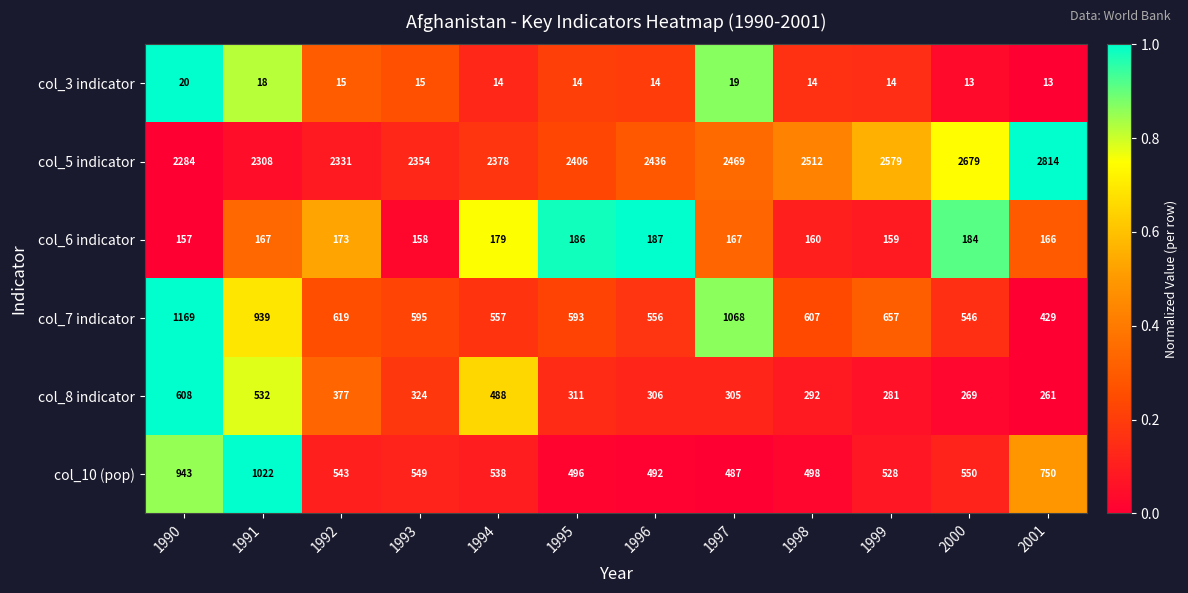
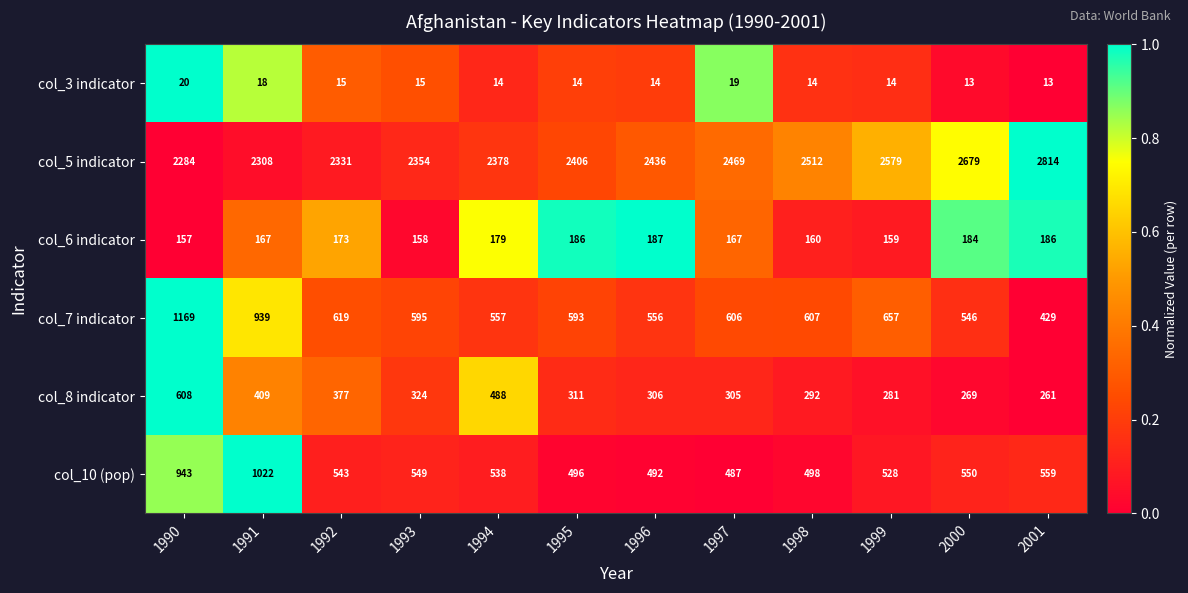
  {
    "col_3 indicator": {
      "1990": 20,
      "1991": 18,
      "1992": 15,
      "1993": 15,
      "1994": 14,
      "1995": 14,
      "1996": 14,
      "1997": 19,
      "1998": 14,
      "1999": 14,
      "2000": 13,
      "2001": 13
    },
    "col_5 indicator": {
      "1990": 2284,
      "1991": 2308,
      "1992": 2331,
      "1993": 2354,
      "1994": 2378,
      "1995": 2406,
      "1996": 2436,
      "1997": 2469,
      "1998": 2512,
      "1999": 2579,
      "2000": 2679,
      "2001": 2814
    },
    "col_6 indicator": {
      "1990": 157,
      "1991": 167,
      "1992": 173,
      "1993": 158,
      "1994": 179,
      "1995": 186,
      "1996": 187,
      "1997": 167,
      "1998": 160,
      "1999": 159,
      "2000": 184,
-     "2001": 166
+     "2001": 186
    },
    "col_7 indicator": {
      "1990": 1169,
      "1991": 939,
      "1992": 619,
      "1993": 595,
      "1994": 557,
      "1995": 593,
      "1996": 556,
-     "1997": 1068,
+     "1997": 606,
      "1998": 607,
      "1999": 657,
      "2000": 546,
      "2001": 429
    },
    "col_8 indicator": {
      "1990": 608,
-     "1991": 532,
+     "1991": 409,
      "1992": 377,
      "1993": 324,
      "1994": 488,
      "1995": 311,
      "1996": 306,
      "1997": 305,
      "1998": 292,
      "1999": 281,
      "2000": 269,
      "2001": 261
    },
    "col_10 (pop)": {
      "1990": 943,
      "1991": 1022,
      "1992": 543,
      "1993": 549,
      "1994": 538,
      "1995": 496,
      "1996": 492,
      "1997": 487,
      "1998": 498,
      "1999": 528,
      "2000": 550,
-     "2001": 750
+     "2001": 559
    }
  }
